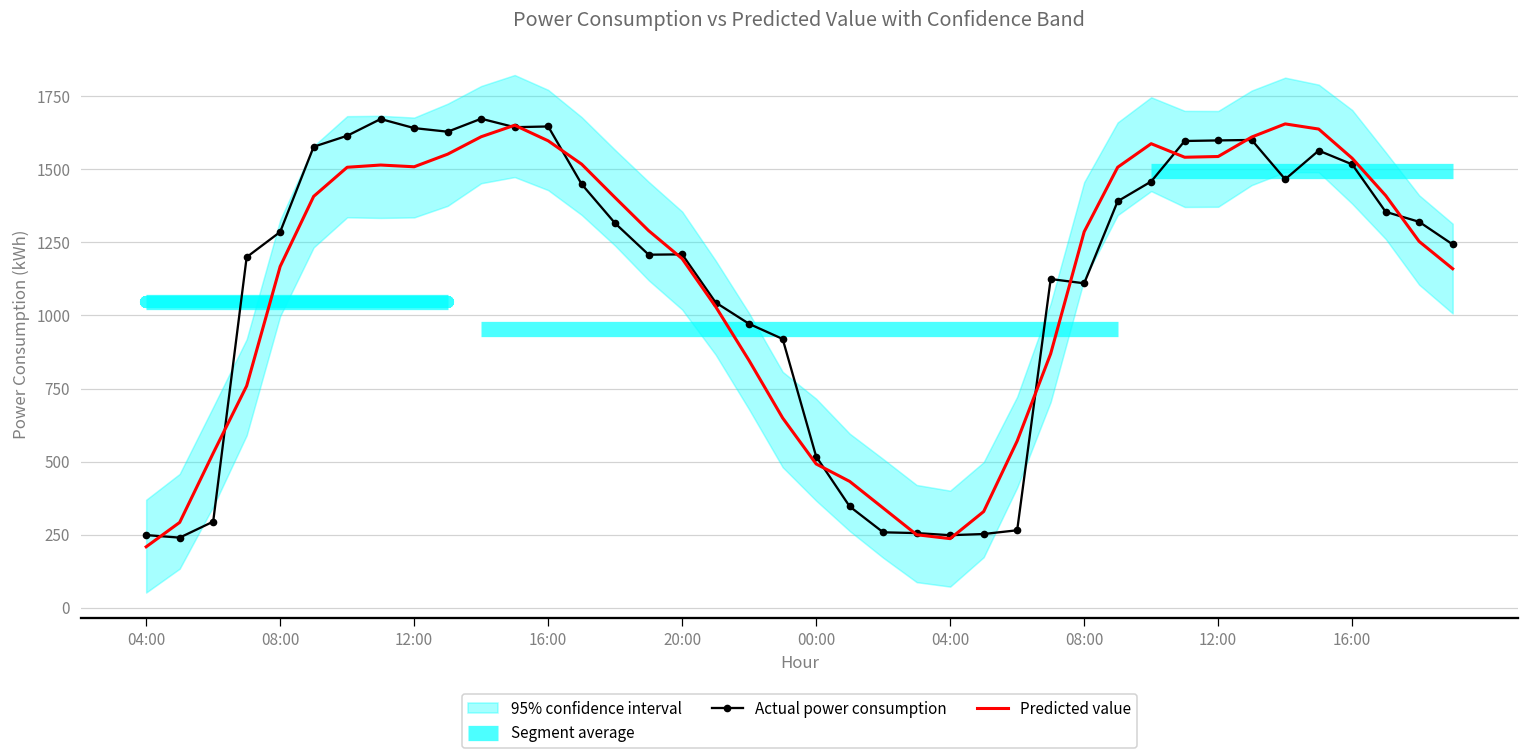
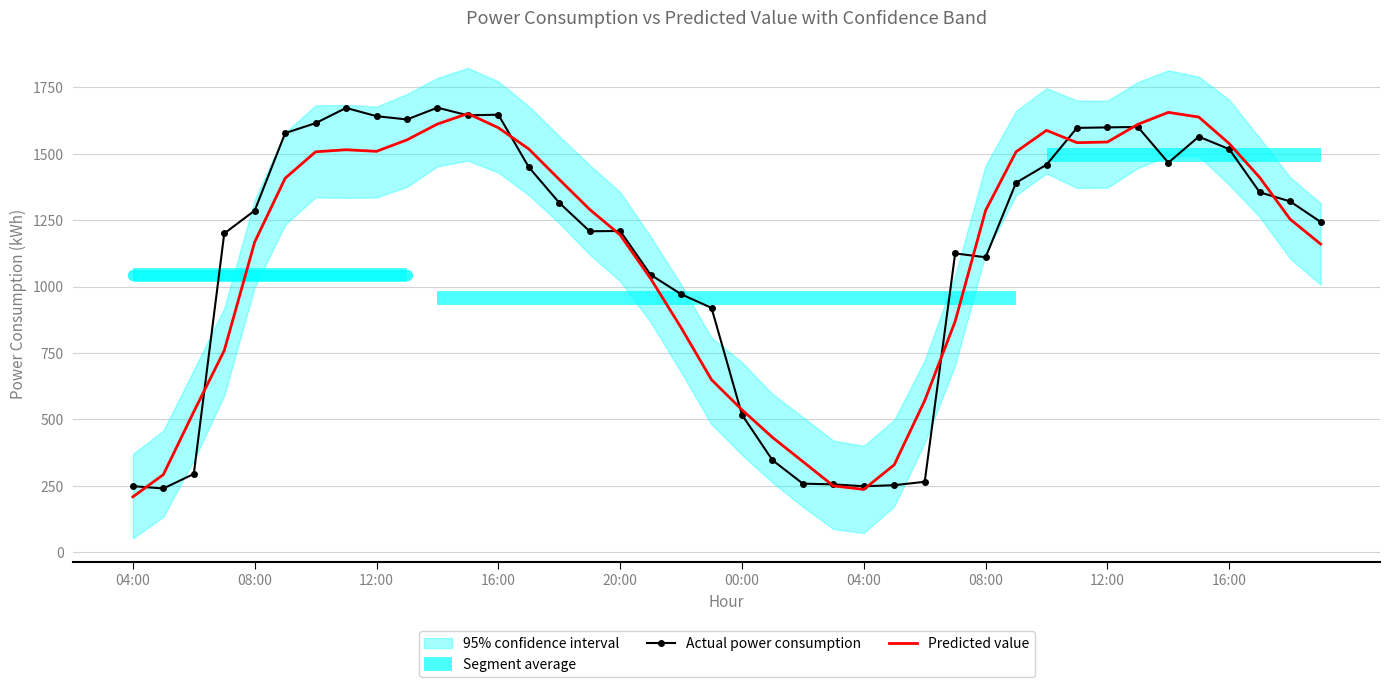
  {
    "Actual power consumption": {
      "20:00": 1210,
      "00:00": 520
    },
    "Predicted value": {
      "20:00": 1190,
-     "00:00": 490
+     "00:00": 540
    }
  }
